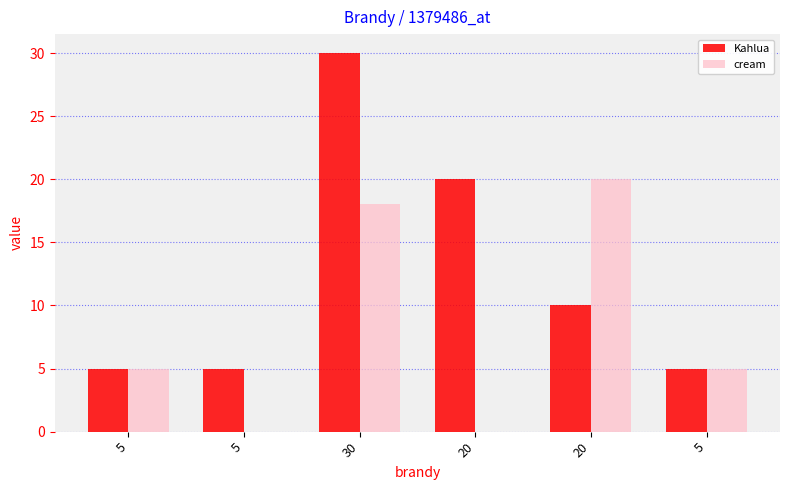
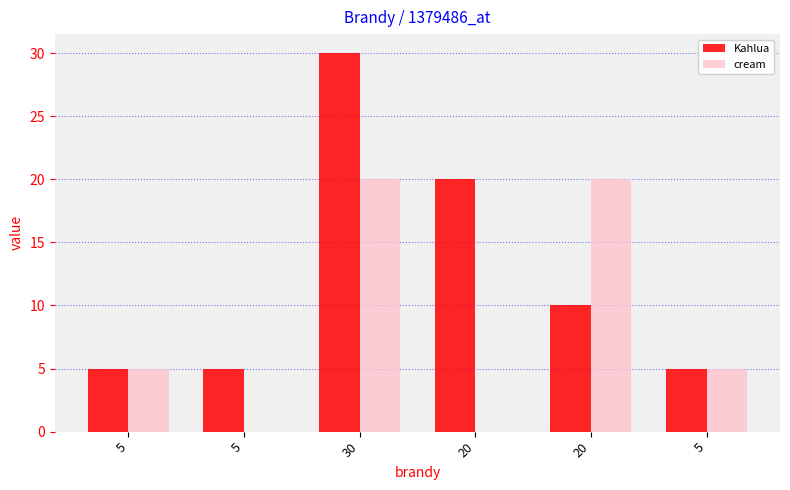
  {
    "Kahlua": {
      "30": 30
    },
    "cream": {
-     "30": 18
+     "30": 20
    }
  }
